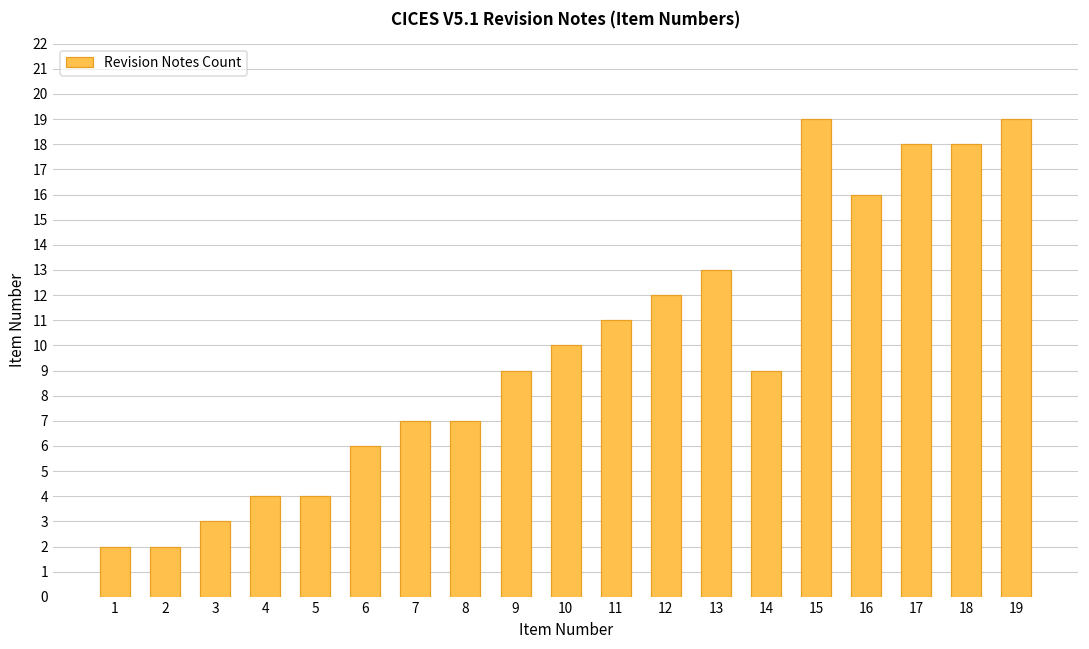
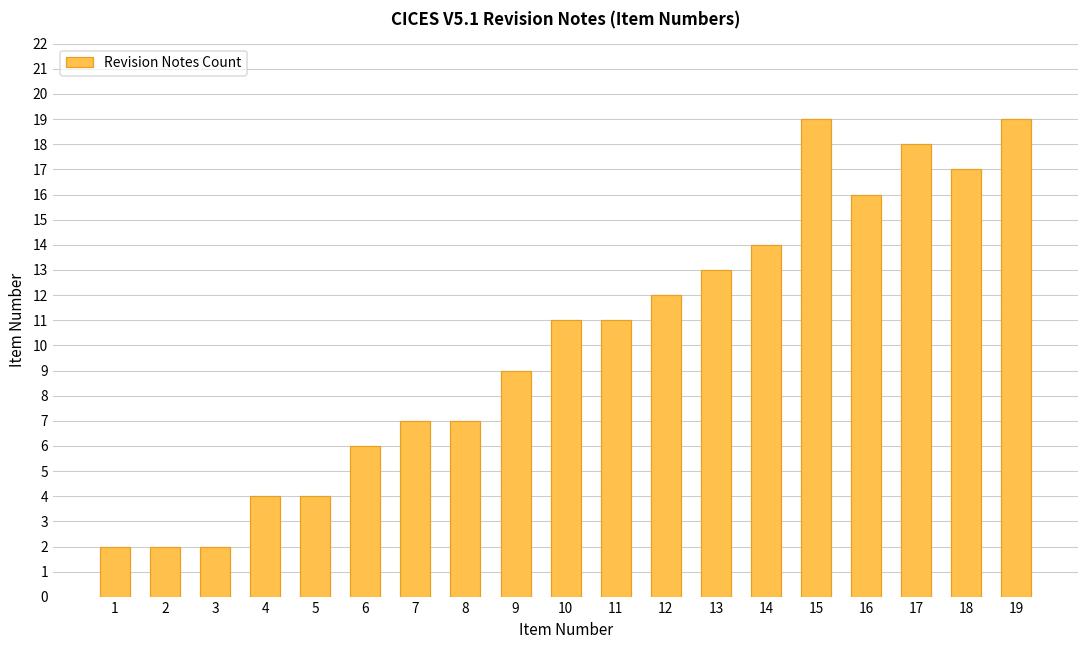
  {
    "1": 2,
    "2": 2,
-   "3": 3,
+   "3": 2,
    "4": 4,
    "5": 4,
    "6": 6,
    "7": 7,
    "8": 7,
    "9": 9,
-   "10": 10,
+   "10": 11,
    "11": 11,
    "12": 12,
    "13": 13,
-   "14": 9,
+   "14": 14,
    "15": 19,
    "16": 16,
    "17": 18,
-   "18": 18,
+   "18": 17,
    "19": 19
  }
